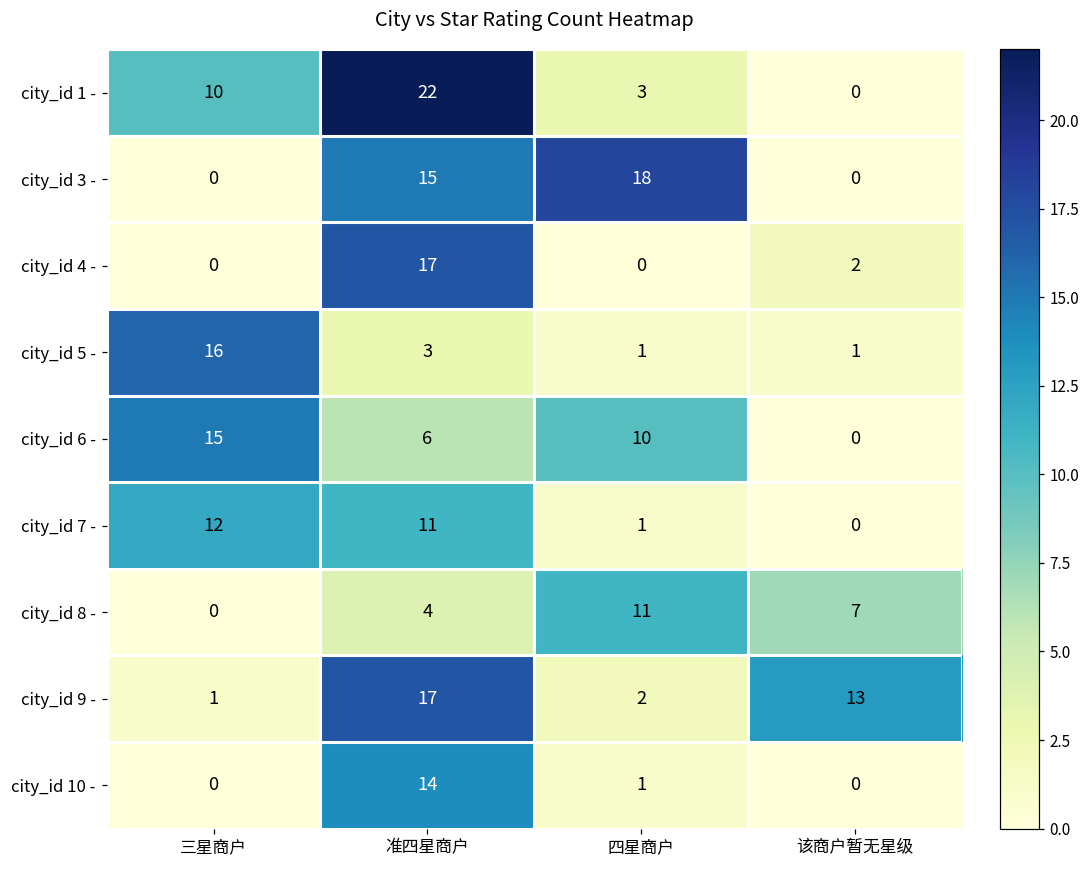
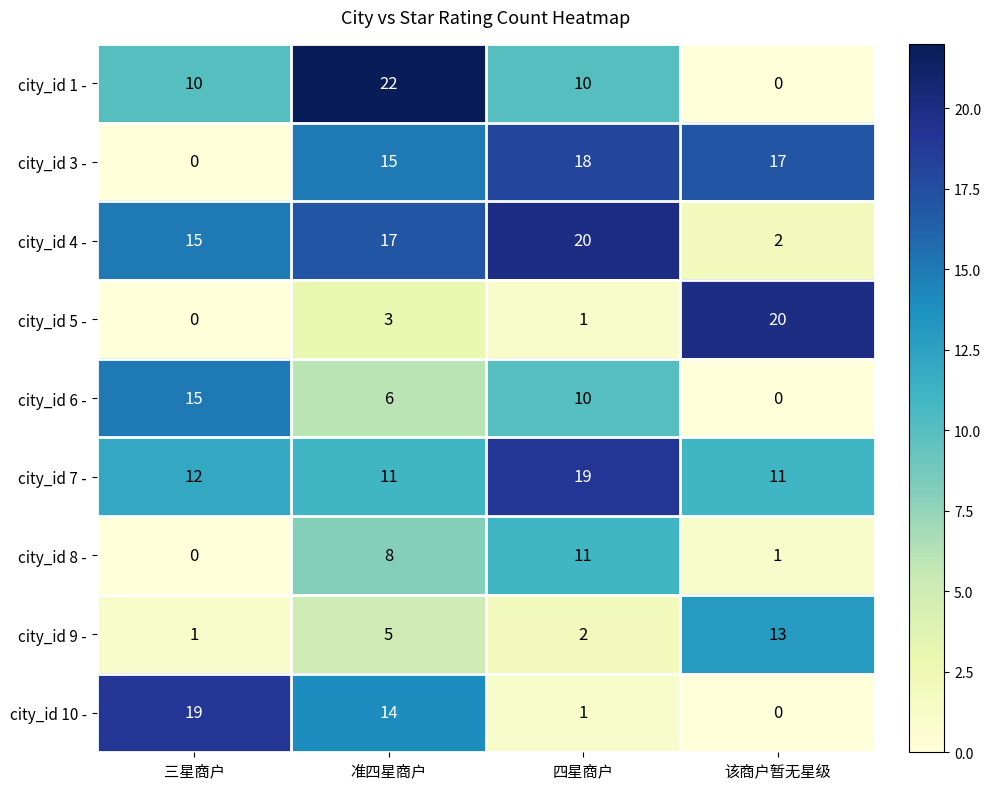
  {
    "city_id 1 -": {
      "三星商户": 10,
      "准四星商户": 22,
-     "四星商户": 3,
+     "四星商户": 10,
      "该商户暂无星级": 0
    },
    "city_id 3 -": {
      "三星商户": 0,
      "准四星商户": 15,
      "四星商户": 18,
-     "该商户暂无星级": 0
+     "该商户暂无星级": 17
    },
    "city_id 4 -": {
-     "三星商户": 0,
+     "三星商户": 15,
      "准四星商户": 17,
-     "四星商户": 0,
+     "四星商户": 20,
      "该商户暂无星级": 2
    },
    "city_id 5 -": {
-     "三星商户": 16,
+     "三星商户": 0,
      "准四星商户": 3,
      "四星商户": 1,
-     "该商户暂无星级": 1
+     "该商户暂无星级": 20
    },
    "city_id 6 -": {
      "三星商户": 15,
      "准四星商户": 6,
      "四星商户": 10,
      "该商户暂无星级": 0
    },
    "city_id 7 -": {
      "三星商户": 12,
      "准四星商户": 11,
-     "四星商户": 1,
-     "该商户暂无星级": 0
+     "四星商户": 19,
+     "该商户暂无星级": 11
    },
    "city_id 8 -": {
      "三星商户": 0,
-     "准四星商户": 4,
+     "准四星商户": 8,
      "四星商户": 11,
-     "该商户暂无星级": 7
+     "该商户暂无星级": 1
    },
    "city_id 9 -": {
      "三星商户": 1,
-     "准四星商户": 17,
+     "准四星商户": 5,
      "四星商户": 2,
      "该商户暂无星级": 13
    },
    "city_id 10 -": {
-     "三星商户": 0,
+     "三星商户": 19,
      "准四星商户": 14,
      "四星商户": 1,
      "该商户暂无星级": 0
    }
  }
